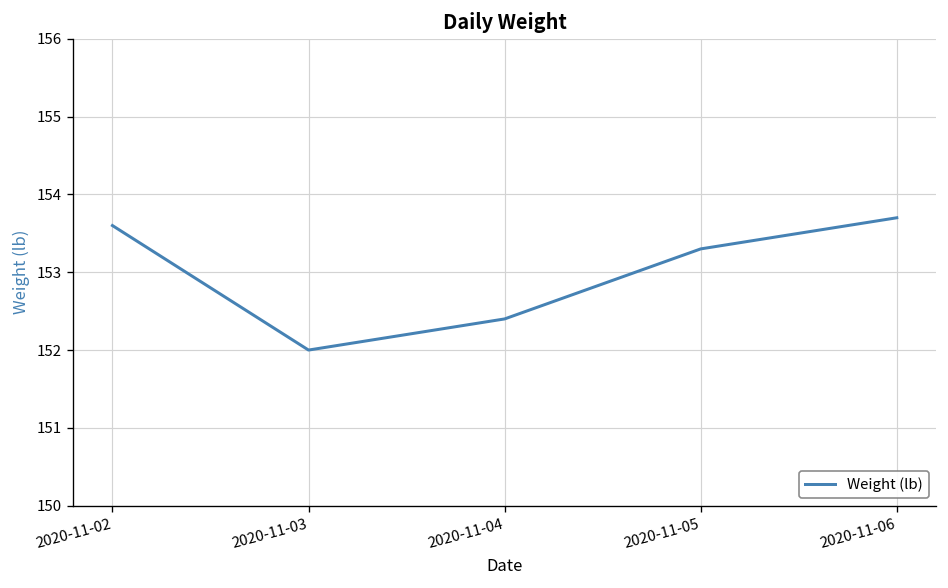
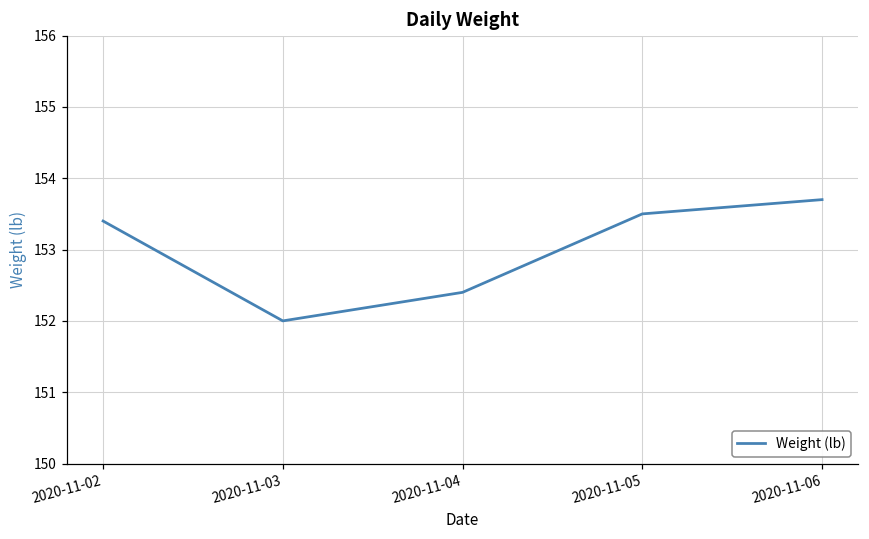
  {
-   "2020-11-02": 153.6,
+   "2020-11-02": 153.4,
    "2020-11-03": 152.0,
    "2020-11-04": 152.4,
-   "2020-11-05": 153.3,
+   "2020-11-05": 153.5,
    "2020-11-06": 153.7
  }
